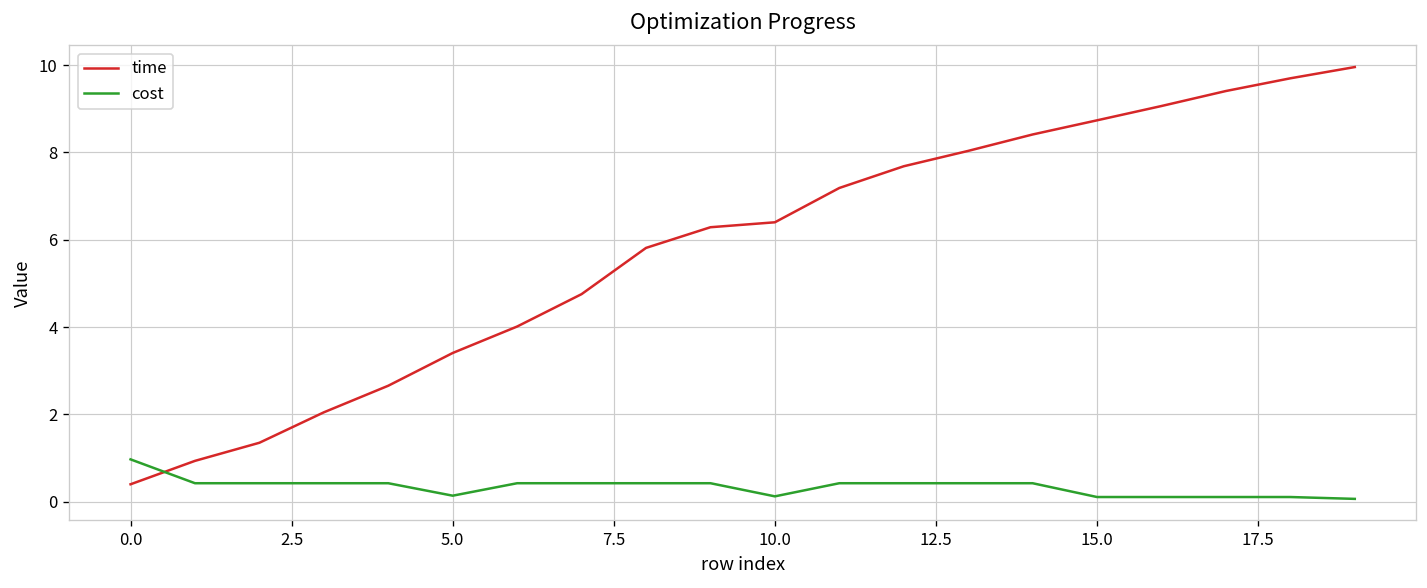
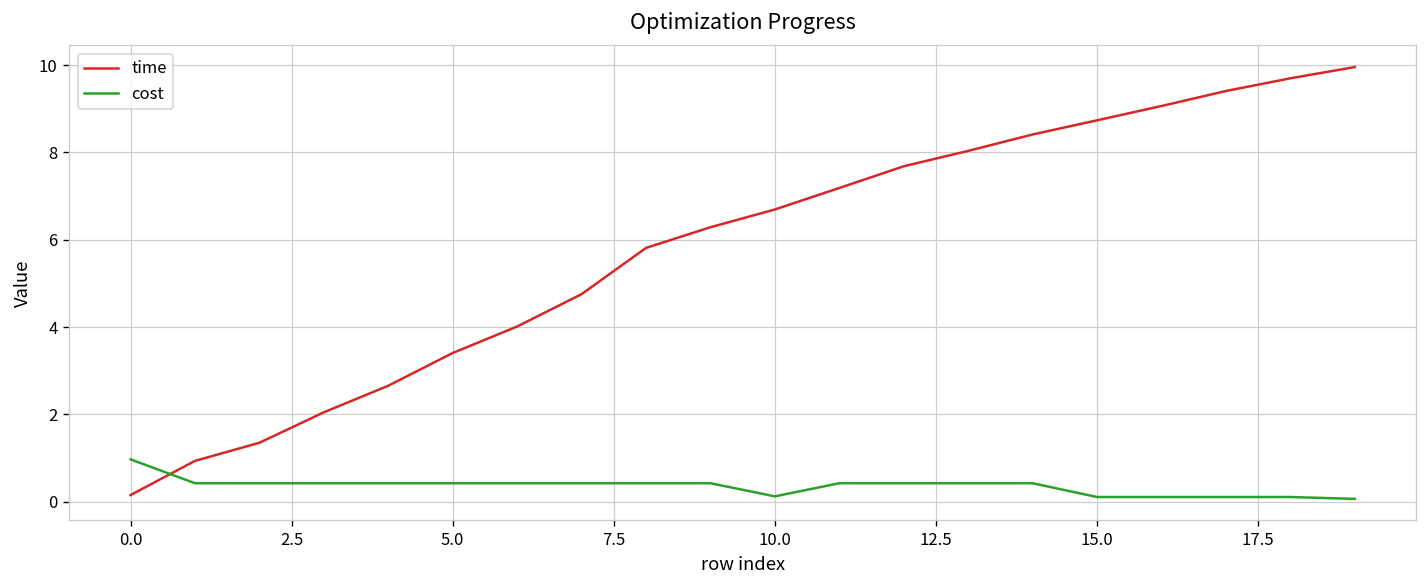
  {
    "time": {
-     "0.0": 0.4,
+     "0.0": 0.2,
      "5.0": 3.4,
-     "10.0": 6.4,
+     "10.0": 6.7,
      "15.0": 8.7
    },
    "cost": {
      "0.0": 1.0,
-     "5.0": 0.1,
+     "5.0": 0.4,
      "10.0": 0.1,
      "15.0": 0.1
    }
  }
